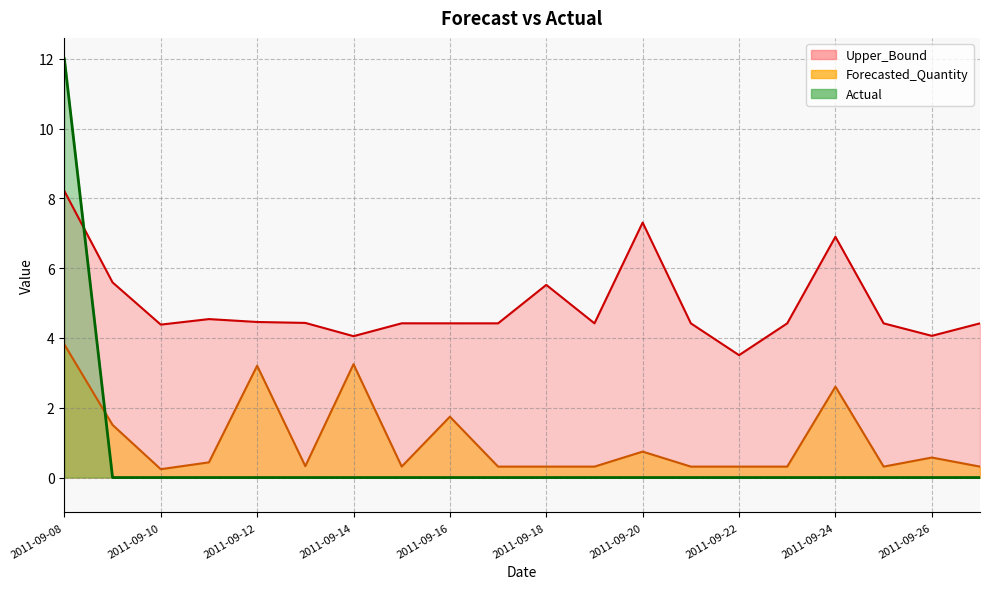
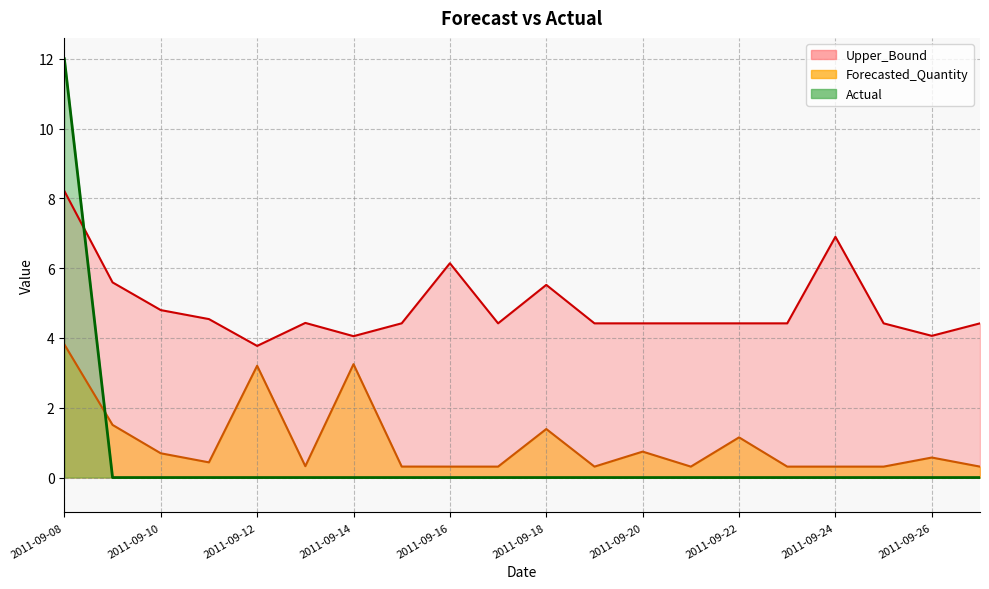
  {
    "Upper_Bound": {
      "2011-09-08": 8.2,
-     "2011-09-10": 4.4,
-     "2011-09-12": 4.5,
+     "2011-09-10": 4.8,
+     "2011-09-12": 3.8,
      "2011-09-14": 4.1,
-     "2011-09-16": 4.4,
+     "2011-09-16": 6.1,
      "2011-09-18": 5.5,
-     "2011-09-20": 7.3,
-     "2011-09-22": 3.5,
+     "2011-09-20": 4.4,
+     "2011-09-22": 4.4,
      "2011-09-24": 6.9,
      "2011-09-26": 4.1
    },
    "Forecasted_Quantity": {
      "2011-09-08": 3.8,
-     "2011-09-10": 0.2,
+     "2011-09-10": 0.7,
      "2011-09-12": 3.2,
      "2011-09-14": 3.2,
-     "2011-09-16": 1.7,
-     "2011-09-18": 0.3,
+     "2011-09-16": 0.3,
+     "2011-09-18": 1.4,
      "2011-09-20": 0.7,
-     "2011-09-22": 0.3,
-     "2011-09-24": 2.6,
+     "2011-09-22": 1.2,
+     "2011-09-24": 0.3,
      "2011-09-26": 0.6
    },
    "Actual": {
      "2011-09-08": 12.0,
      "2011-09-10": 0.0,
      "2011-09-12": 0.0,
      "2011-09-14": 0.0,
      "2011-09-16": 0.0,
      "2011-09-18": 0.0,
      "2011-09-20": 0.0,
      "2011-09-22": 0.0,
      "2011-09-24": 0.0,
      "2011-09-26": 0.0
    }
  }
